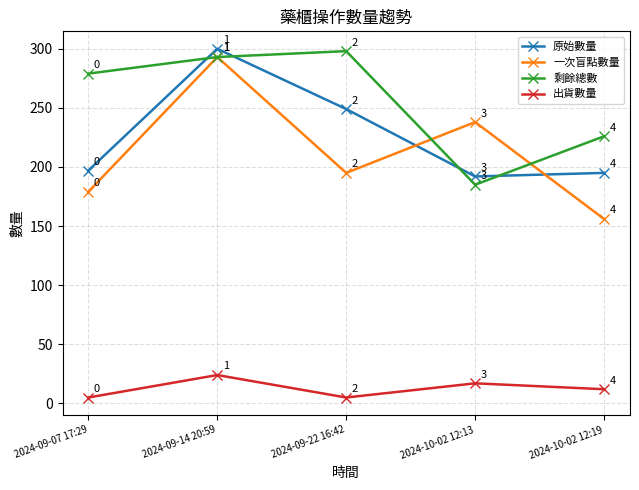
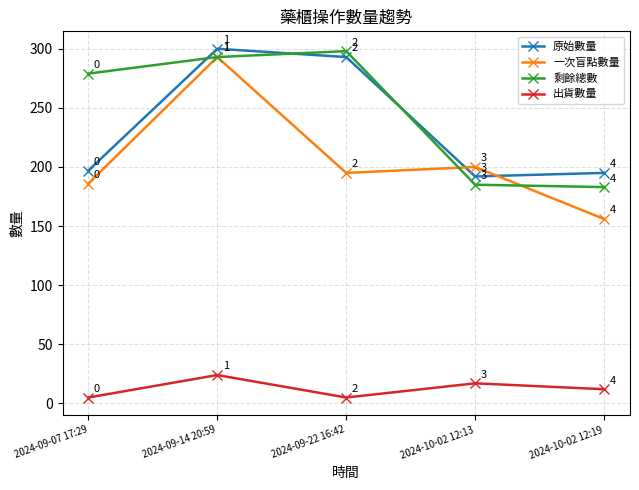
  {
    "原始數量": {
-     "2024-09-22 16:42": 249
+     "2024-09-22 16:42": 293
    },
    "一次盲點數量": {
-     "2024-09-07 17:29": 179,
-     "2024-10-02 12:13": 238
+     "2024-09-07 17:29": 186,
+     "2024-10-02 12:13": 200
    },
    "剩餘總數": {
      "2024-10-02 12:13": 185,
-     "2024-10-02 12:19": 226
+     "2024-10-02 12:19": 183
    }
  }
